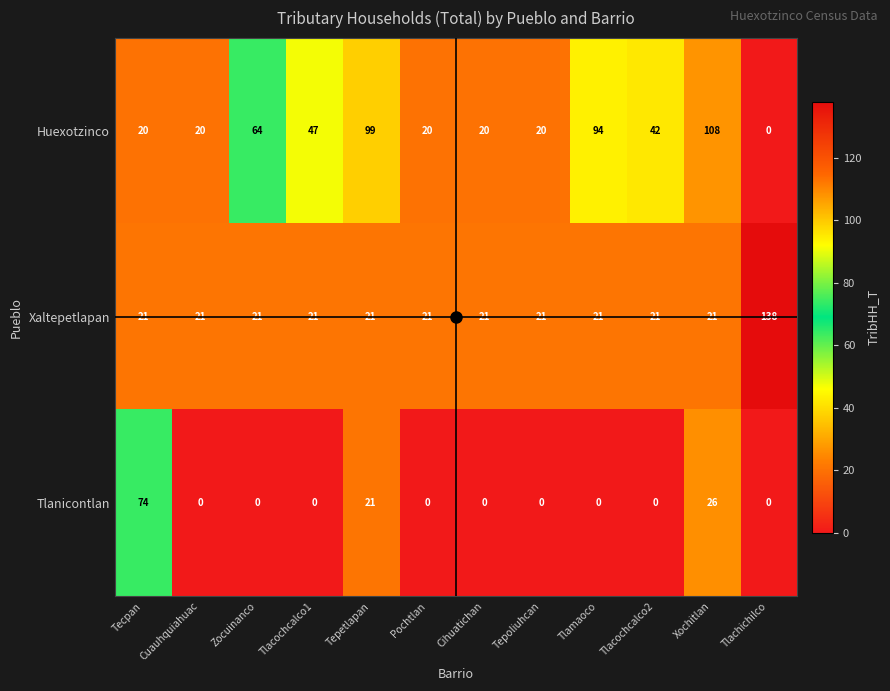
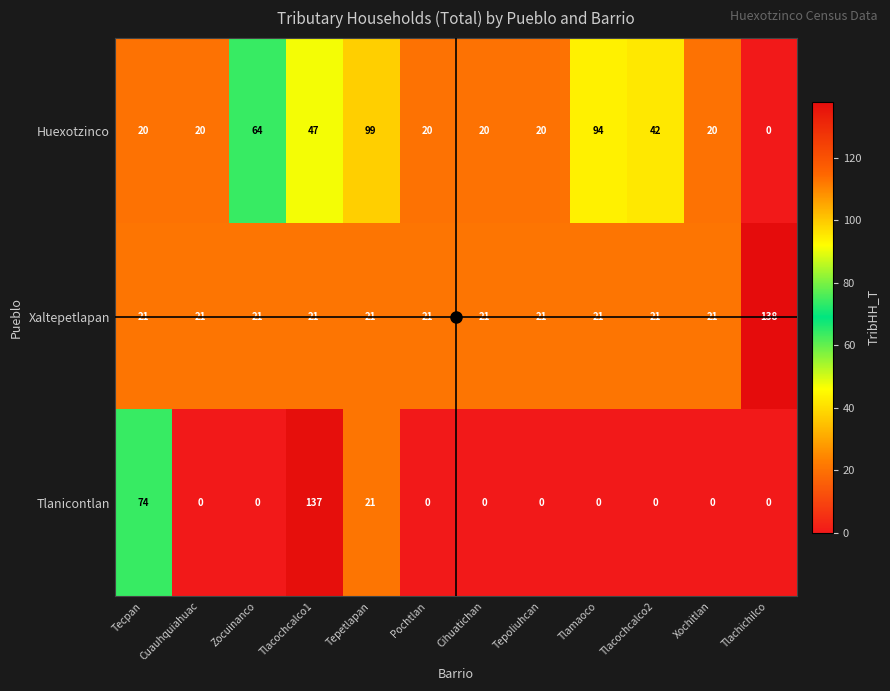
  {
    "Huexotzinco": {
      "Tecpan": 20,
      "Cuauhquiahuac": 20,
      "Zocuinanco": 64,
      "Tlacochcalco1": 47,
      "Tepetlapan": 99,
      "Pochtlan": 20,
      "Cihuatichan": 20,
      "Tepoliuhcan": 20,
      "Tlamaoco": 94,
      "Tlacochcalco2": 42,
-     "Xochitlan": 108,
+     "Xochitlan": 20,
      "Tlachichilco": 0
    },
    "Xaltepetlapan": {
      "Tecpan": 21,
      "Cuauhquiahuac": 21,
      "Zocuinanco": 21,
      "Tlacochcalco1": 21,
      "Tepetlapan": 21,
      "Pochtlan": 21,
      "Cihuatichan": 21,
      "Tepoliuhcan": 21,
      "Tlamaoco": 21,
      "Tlacochcalco2": 21,
      "Xochitlan": 21,
      "Tlachichilco": 138
    },
    "Tlanicontlan": {
      "Tecpan": 74,
      "Cuauhquiahuac": 0,
      "Zocuinanco": 0,
-     "Tlacochcalco1": 0,
+     "Tlacochcalco1": 137,
      "Tepetlapan": 21,
      "Pochtlan": 0,
      "Cihuatichan": 0,
      "Tepoliuhcan": 0,
      "Tlamaoco": 0,
      "Tlacochcalco2": 0,
-     "Xochitlan": 26,
+     "Xochitlan": 0,
      "Tlachichilco": 0
    }
  }
